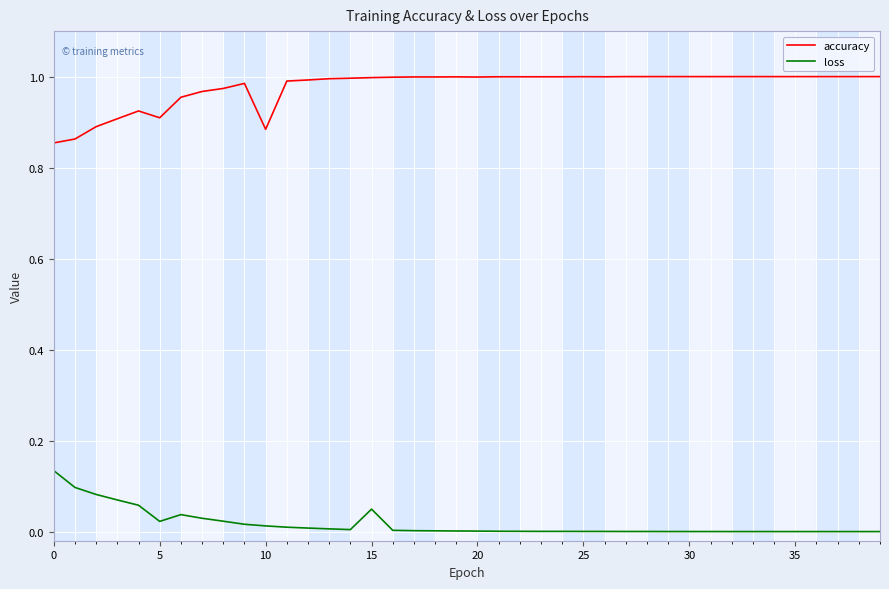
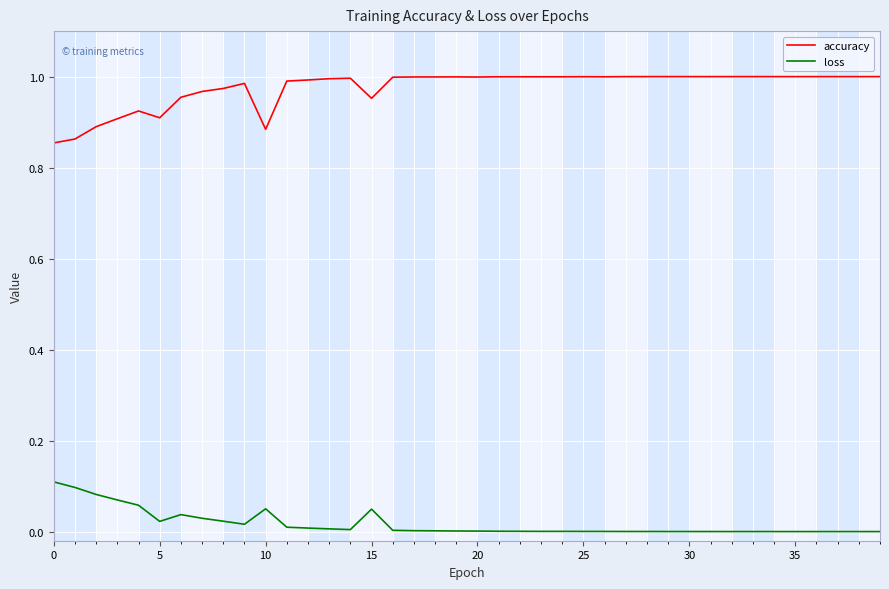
  {
    "accuracy": {
      "0": 0.85,
      "5": 0.91,
      "10": 0.88,
-     "15": 1.00,
+     "15": 0.95,
      "20": 1.00,
      "25": 1.00,
      "30": 1.00,
      "35": 1.00
    },
    "loss": {
-     "0": 0.13,
+     "0": 0.11,
      "5": 0.02,
-     "10": 0.01,
+     "10": 0.05,
      "15": 0.05,
      "20": 0.00,
      "25": 0.00,
      "30": 0.00,
      "35": 0.00
    }
  }
